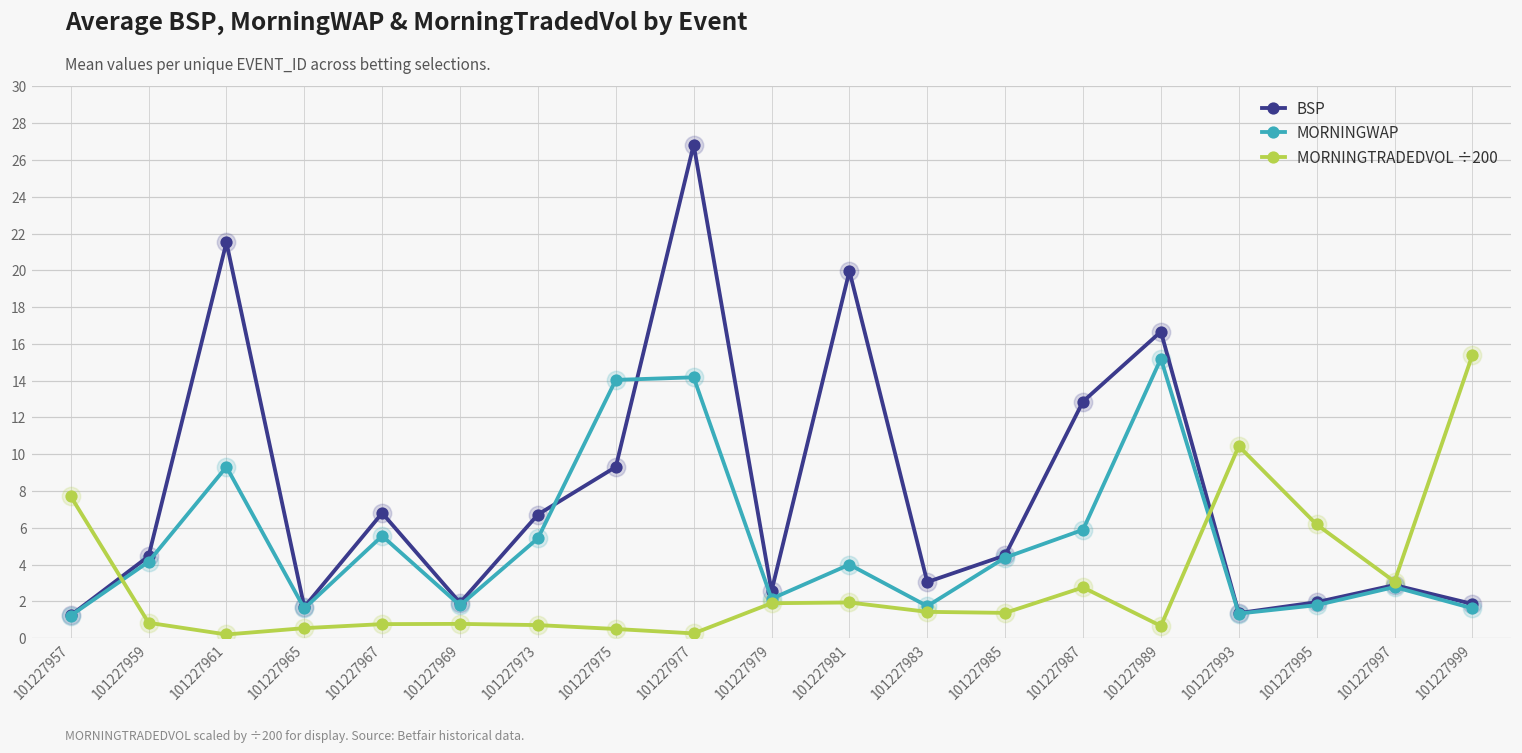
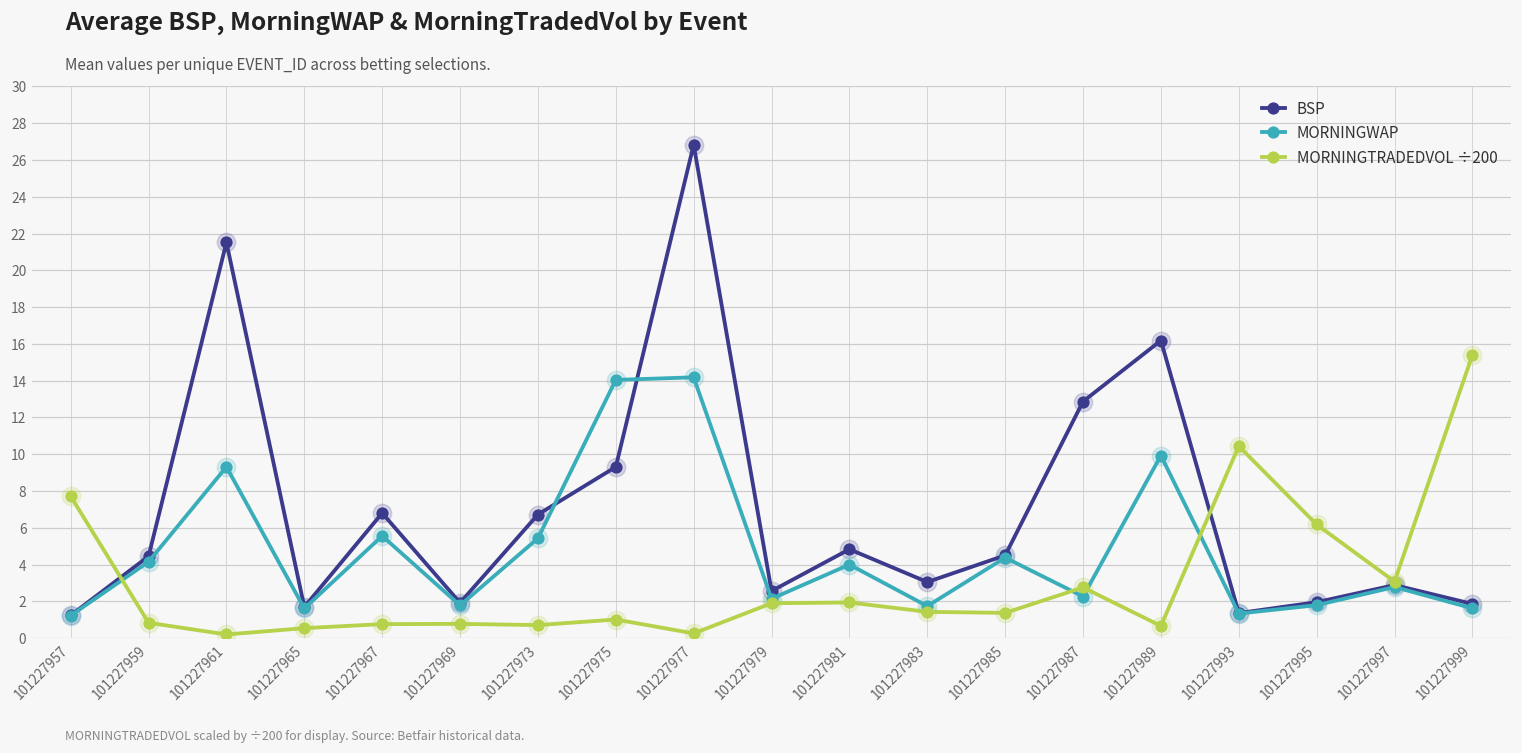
  {
    "BSP": {
      "101227959": 4.5,
      "101227961": 21.5,
      "101227967": 6.8,
      "101227973": 6.7,
      "101227975": 9.3,
      "101227977": 26.8,
      "101227979": 2.6,
-     "101227981": 20.0,
+     "101227981": 4.8,
      "101227983": 3.1,
      "101227987": 12.9,
-     "101227989": 16.7,
+     "101227989": 16.2,
      "101227995": 2.0,
      "101227999": 1.9
    },
    "MORNINGWAP": {
      "101227959": 4.2,
      "101227961": 9.3,
      "101227967": 5.6,
      "101227973": 5.4,
      "101227975": 14.0,
      "101227977": 14.2,
      "101227979": 2.1,
      "101227981": 4.0,
      "101227983": 1.7,
-     "101227987": 5.9,
-     "101227989": 15.2,
+     "101227987": 2.3,
+     "101227989": 9.9,
      "101227995": 1.8,
      "101227999": 1.6
    },
    "MORNINGTRADEDVOL ÷200": {
      "101227957": 7.7,
      "101227959": 0.8,
      "101227961": 0.2,
      "101227965": 0.5,
      "101227967": 0.8,
      "101227969": 0.8,
      "101227973": 0.7,
-     "101227975": 0.5,
+     "101227975": 1.0,
      "101227977": 0.3,
      "101227979": 1.9,
      "101227981": 1.9,
      "101227983": 1.4,
      "101227985": 1.4,
      "101227987": 2.8,
      "101227989": 0.7,
      "101227993": 10.4,
      "101227995": 6.2,
      "101227997": 3.1,
      "101227999": 15.4
    }
  }
